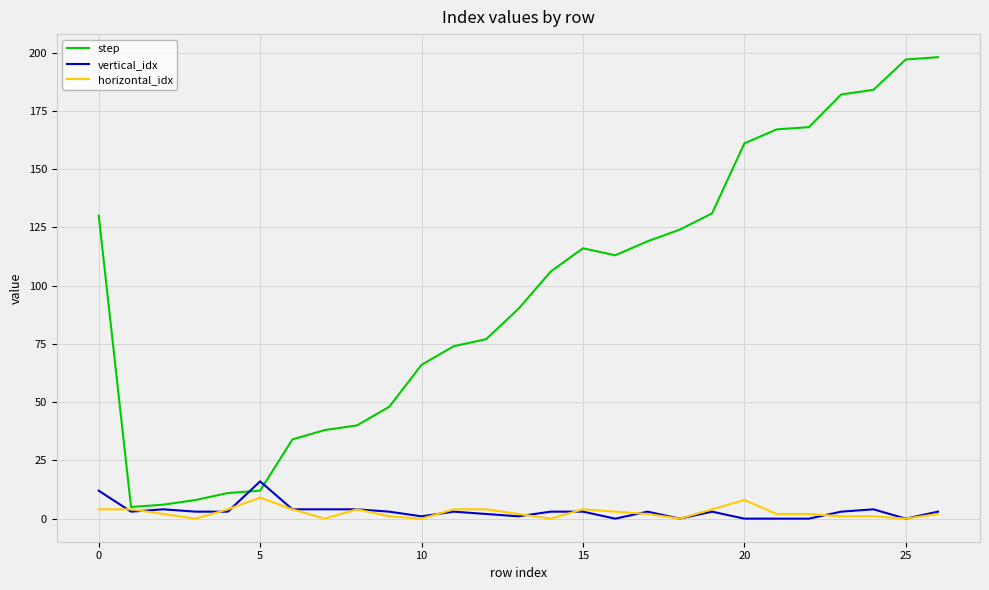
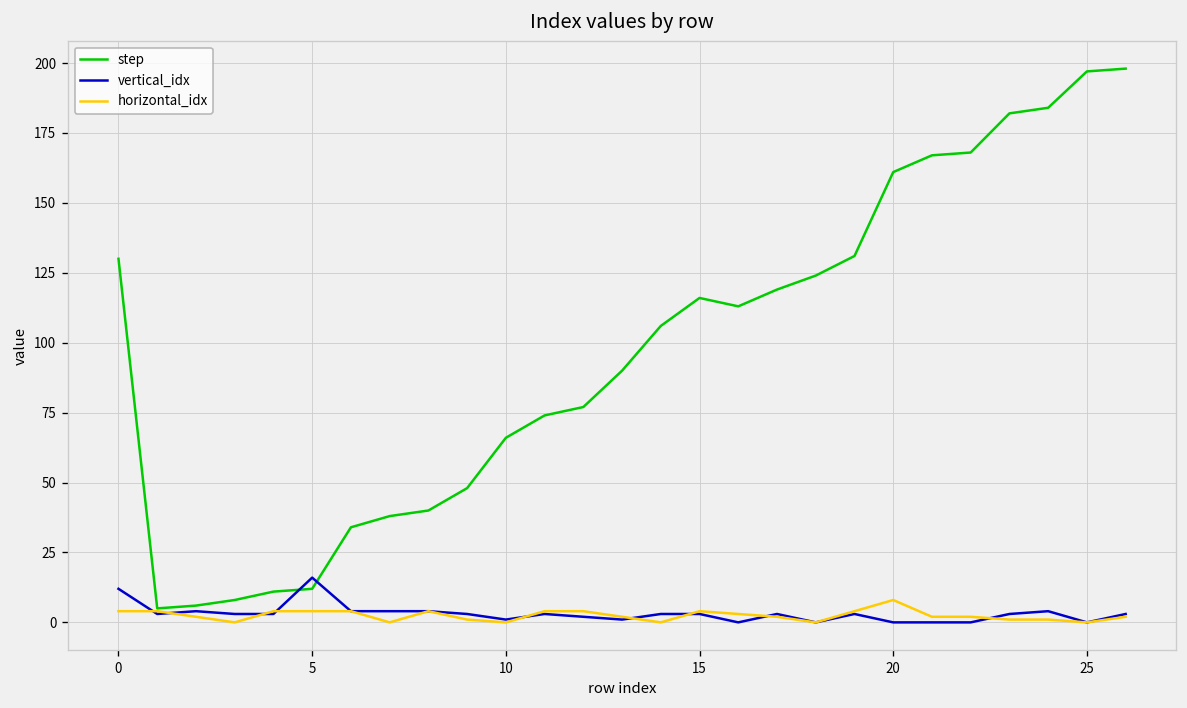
  {
    "step": {
      "0": 130,
      "5": 12,
      "10": 66,
      "15": 116,
      "20": 161,
      "25": 197
    },
    "vertical_idx": {
      "0": 12,
      "5": 16,
      "20": 0
    },
    "horizontal_idx": {
      "0": 4,
-     "5": 9,
+     "5": 4,
      "20": 8
    }
  }
